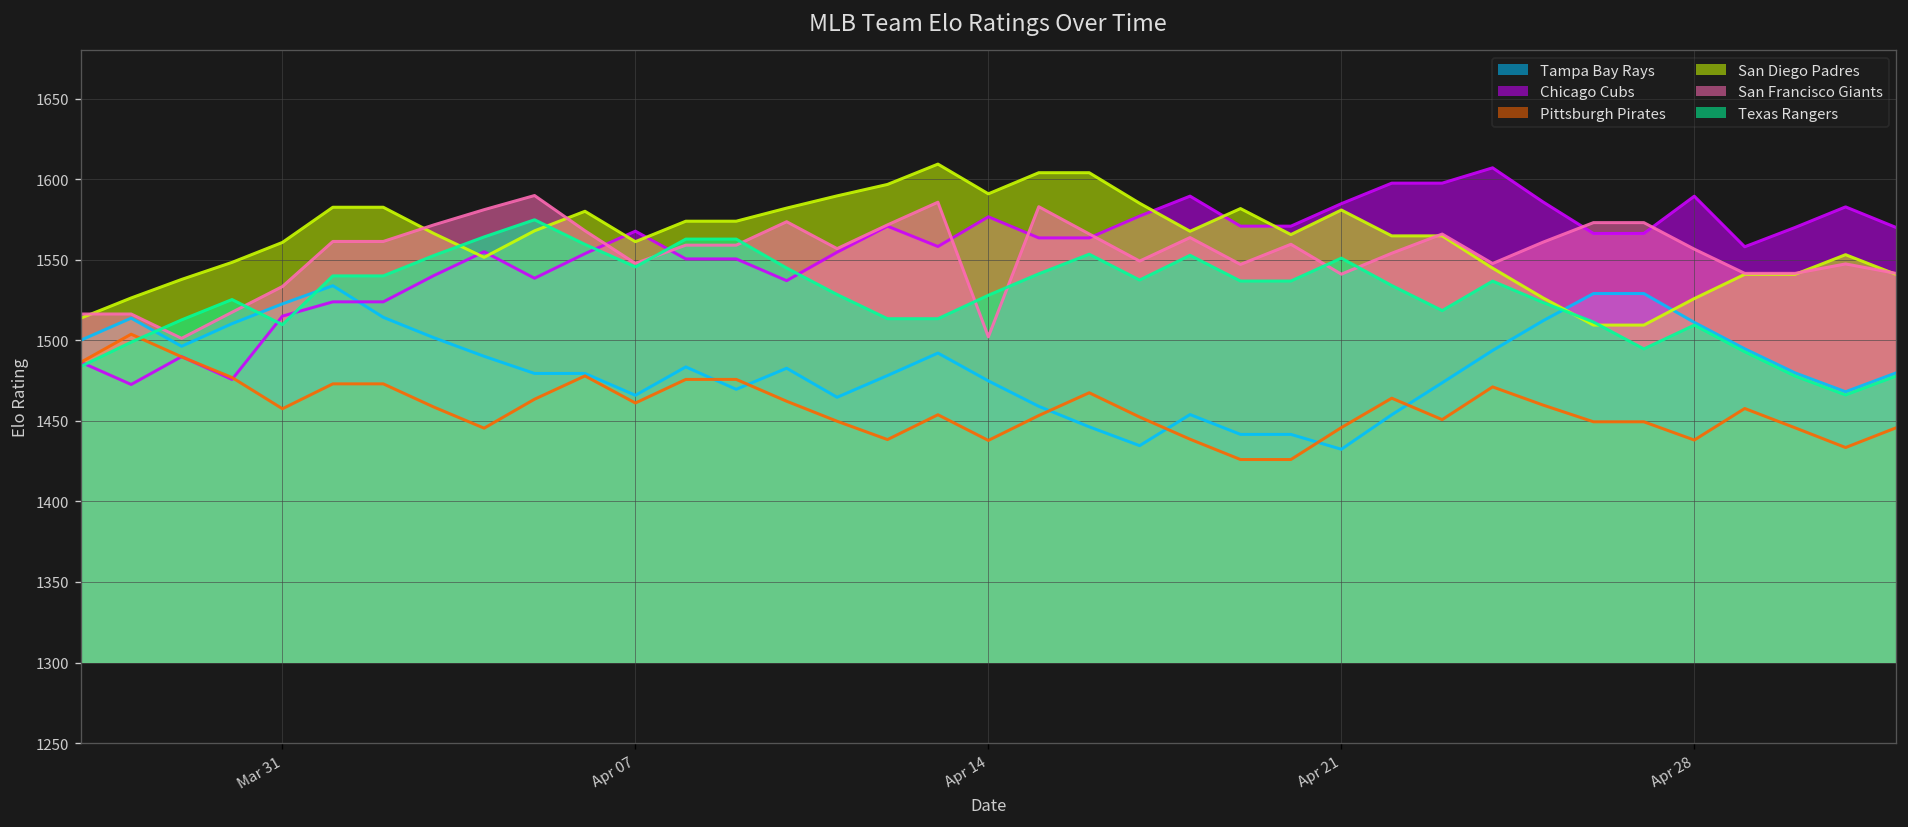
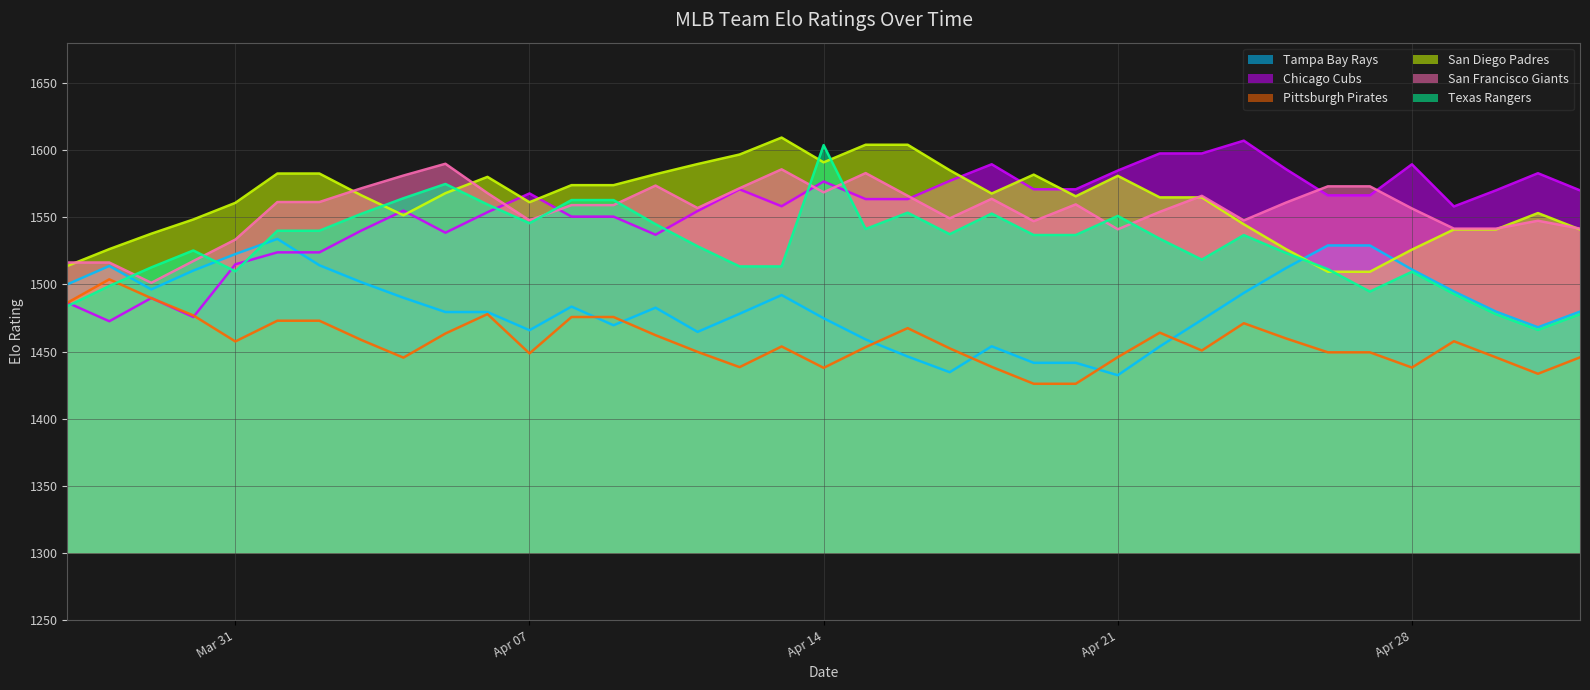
  {
    "Tampa Bay Rays": {
      "Mar 31": 1523,
      "Apr 07": 1466,
      "Apr 14": 1475,
      "Apr 21": 1432
    },
    "Chicago Cubs": {
      "Mar 31": 1515,
      "Apr 07": 1568,
      "Apr 14": 1577,
      "Apr 21": 1585,
      "Apr 28": 1589
    },
    "Pittsburgh Pirates": {
      "Mar 31": 1458,
-     "Apr 07": 1461,
+     "Apr 07": 1449,
      "Apr 14": 1438,
      "Apr 21": 1446,
      "Apr 28": 1438
    },
    "San Diego Padres": {
      "Mar 31": 1561,
      "Apr 07": 1561,
      "Apr 14": 1591,
      "Apr 21": 1581,
      "Apr 28": 1526
    },
    "San Francisco Giants": {
      "Mar 31": 1533,
      "Apr 07": 1548,
-     "Apr 14": 1502,
+     "Apr 14": 1569,
      "Apr 21": 1541,
      "Apr 28": 1557
    },
    "Texas Rangers": {
      "Mar 31": 1510,
      "Apr 07": 1546,
-     "Apr 14": 1528,
+     "Apr 14": 1604,
      "Apr 21": 1551
    }
  }
